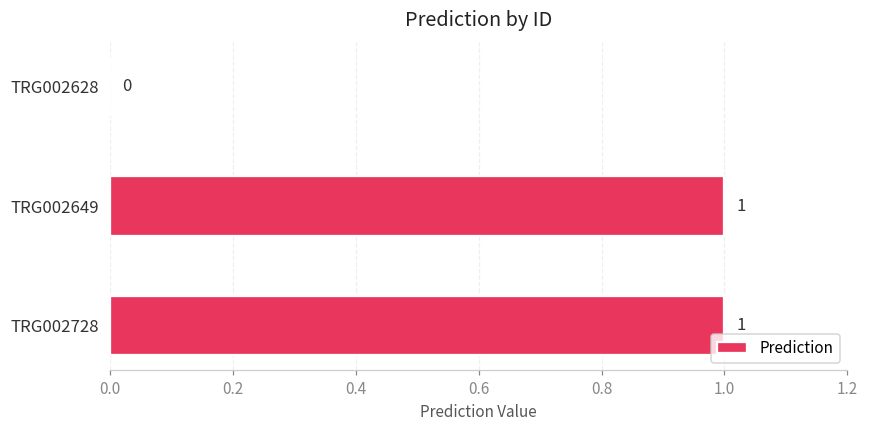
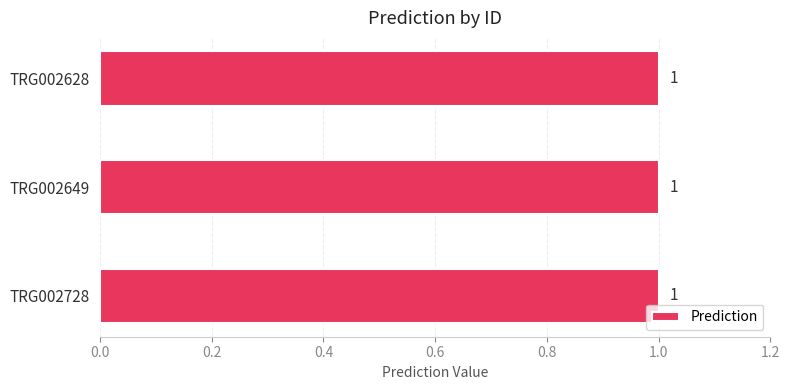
  {
-   "TRG002628": 0,
+   "TRG002628": 1,
    "TRG002649": 1,
    "TRG002728": 1
  }
